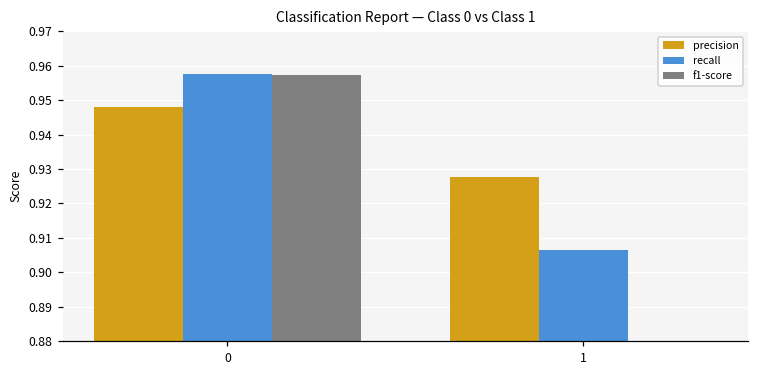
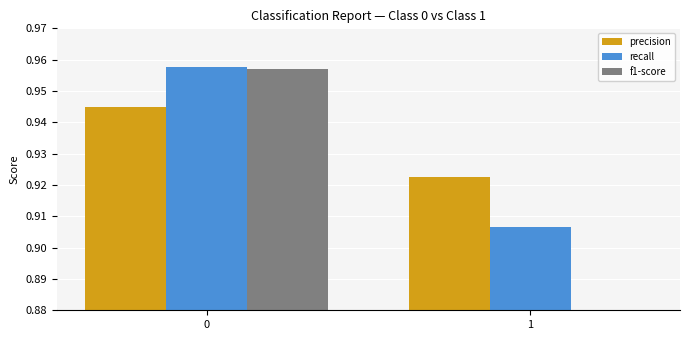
  {
    "precision": {
-     "0": 0.948,
-     "1": 0.928
+     "0": 0.945,
+     "1": 0.923
    },
    "recall": {
      "0": 0.958,
      "1": 0.907
    },
    "f1-score": {
      "0": 0.957
    }
  }
